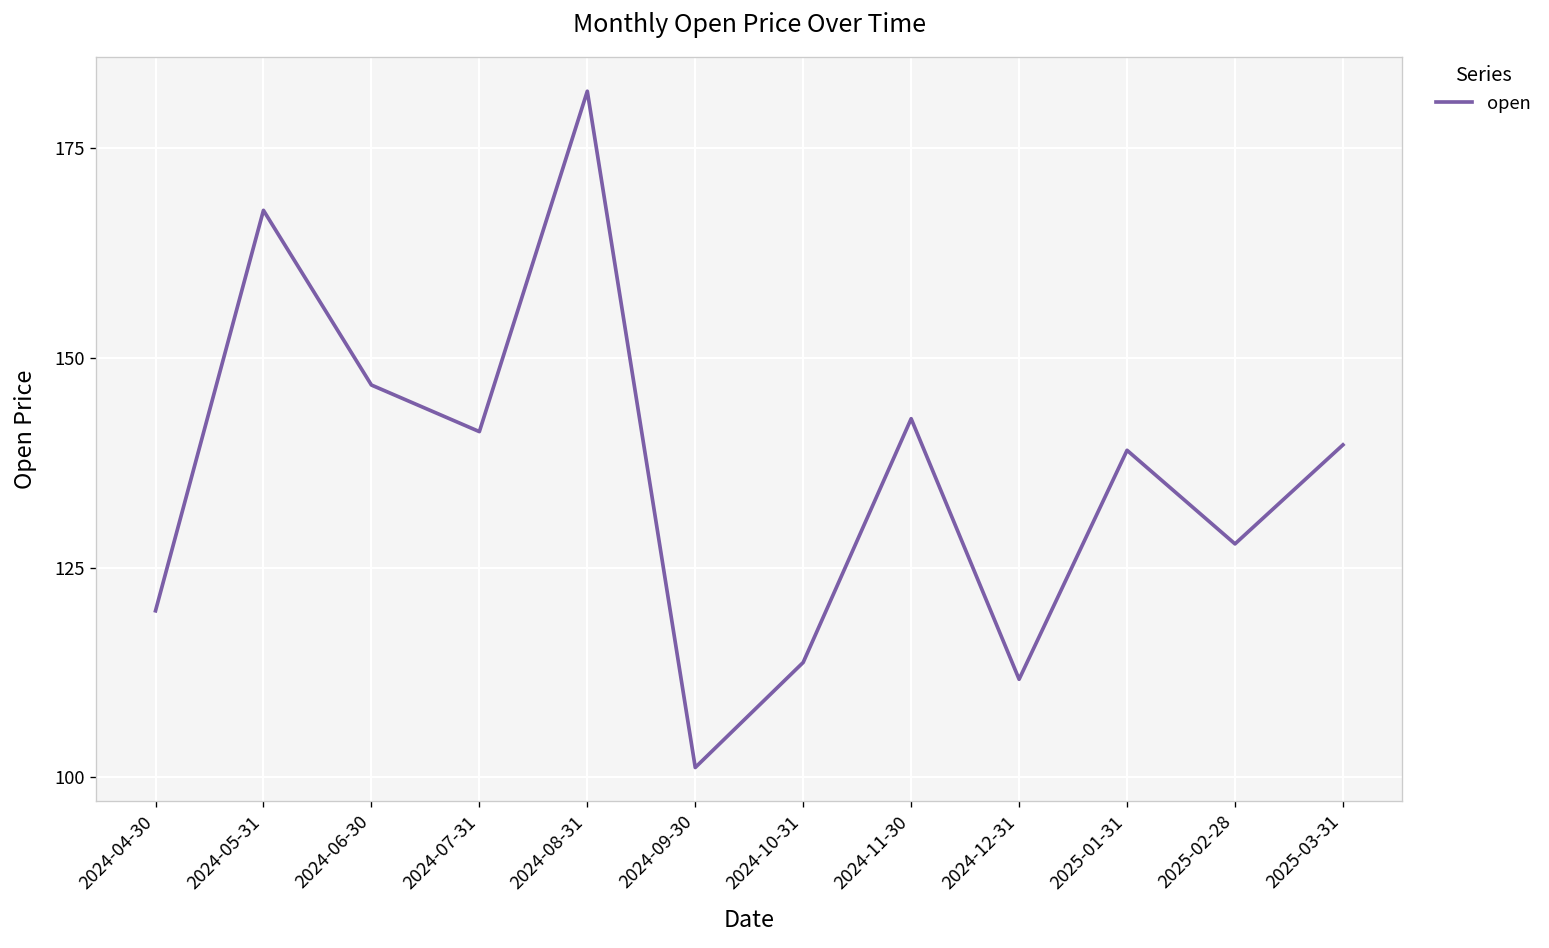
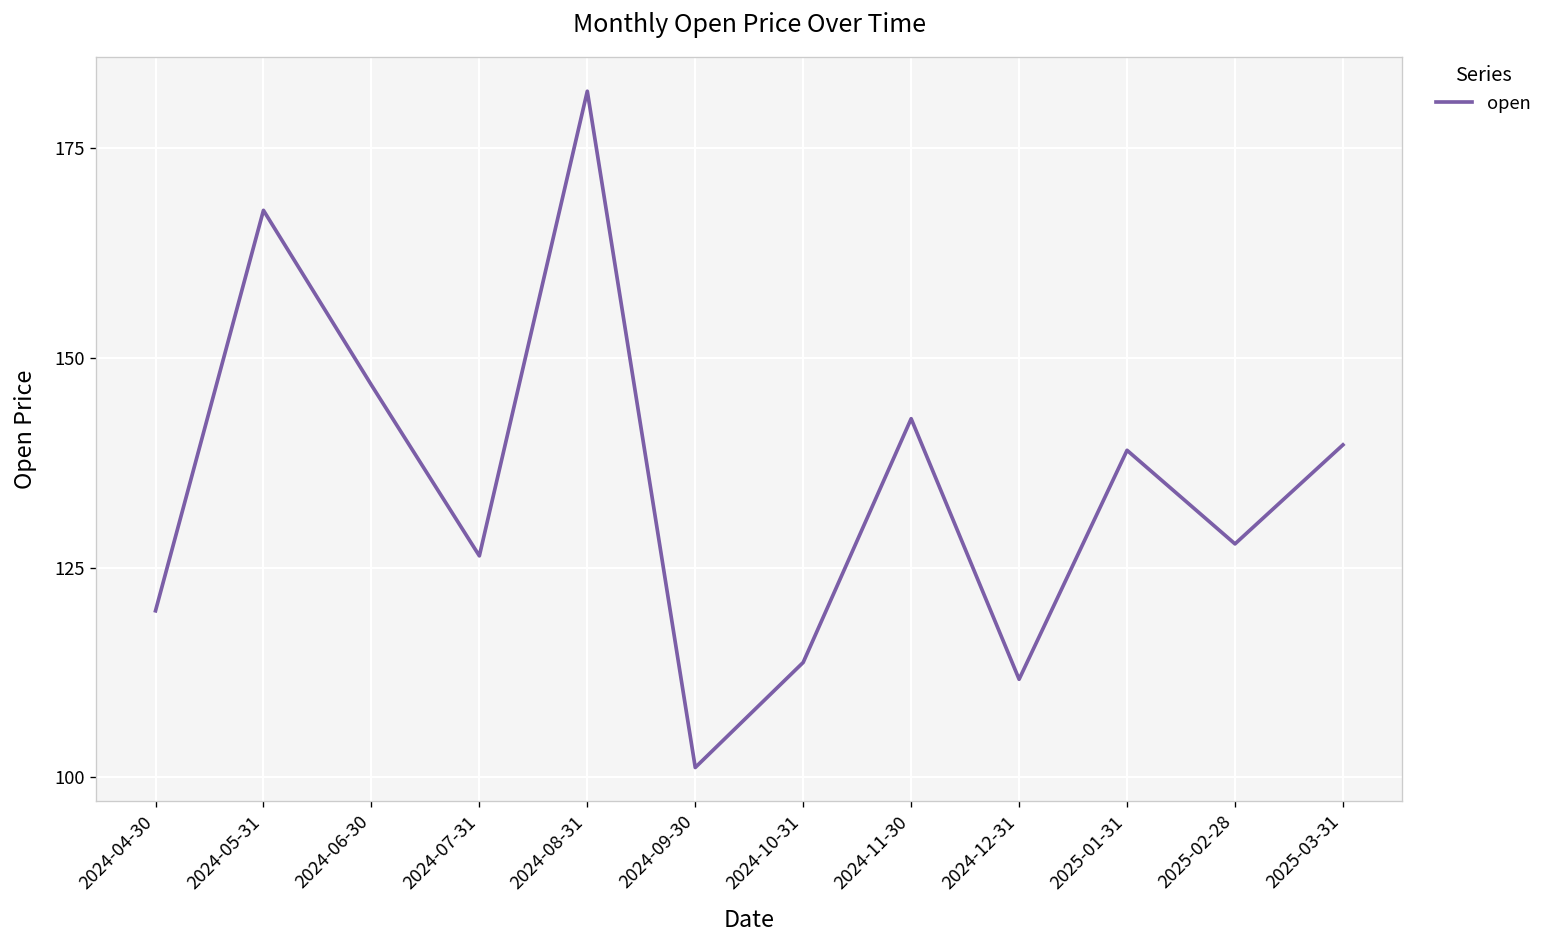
  {
    "2024-04-30": 120,
    "2024-05-31": 168,
    "2024-06-30": 147,
-   "2024-07-31": 141,
+   "2024-07-31": 126,
    "2024-08-31": 182,
    "2024-09-30": 101,
    "2024-10-31": 114,
    "2024-11-30": 143,
    "2024-12-31": 112,
    "2025-01-31": 139,
    "2025-02-28": 128,
    "2025-03-31": 140
  }
